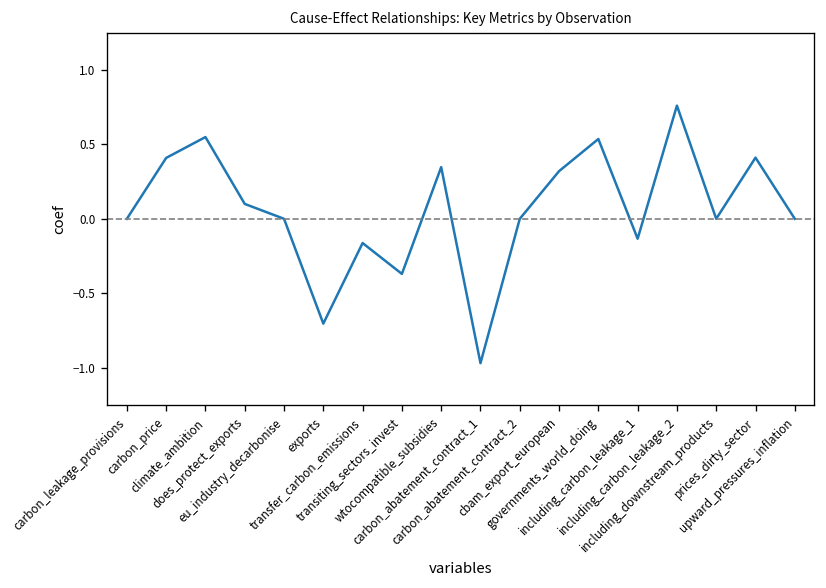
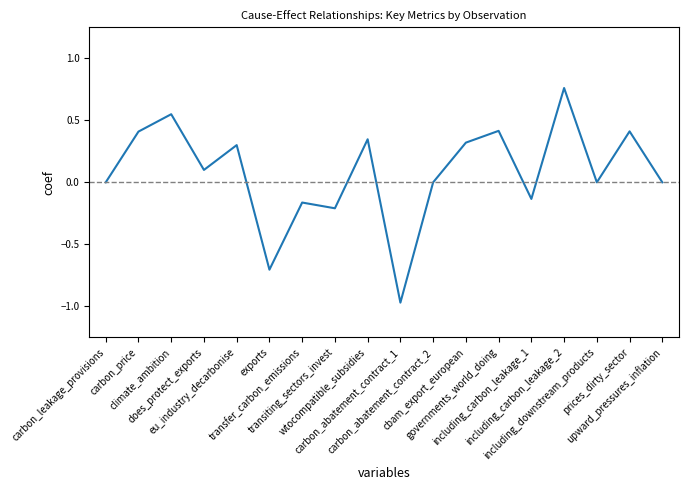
  {
    "carbon_leakage_provisions": 0.00,
    "carbon_price": 0.41,
    "climate_ambition": 0.55,
    "does_protect_exports": 0.10,
-   "eu_industry_decarbonise": 0.0,
+   "eu_industry_decarbonise": 0.3,
    "exports": -0.70,
    "transfer_carbon_emissions": -0.16,
-   "transiting_sectors_invest": -0.37,
+   "transiting_sectors_invest": -0.21,
    "wtocompatible_subsidies": 0.35,
    "carbon_abatement_contract_1": -0.97,
    "carbon_abatement_contract_2": 0.00,
    "cbam_export_european": 0.32,
-   "governments_world_doing": 0.54,
+   "governments_world_doing": 0.41,
    "including_carbon_leakage_1": -0.13,
    "including_carbon_leakage_2": 0.76,
    "including_downstream_products": 0.00,
    "prices_dirty_sector": 0.41,
    "upward_pressures_inflation": 0.00
  }
